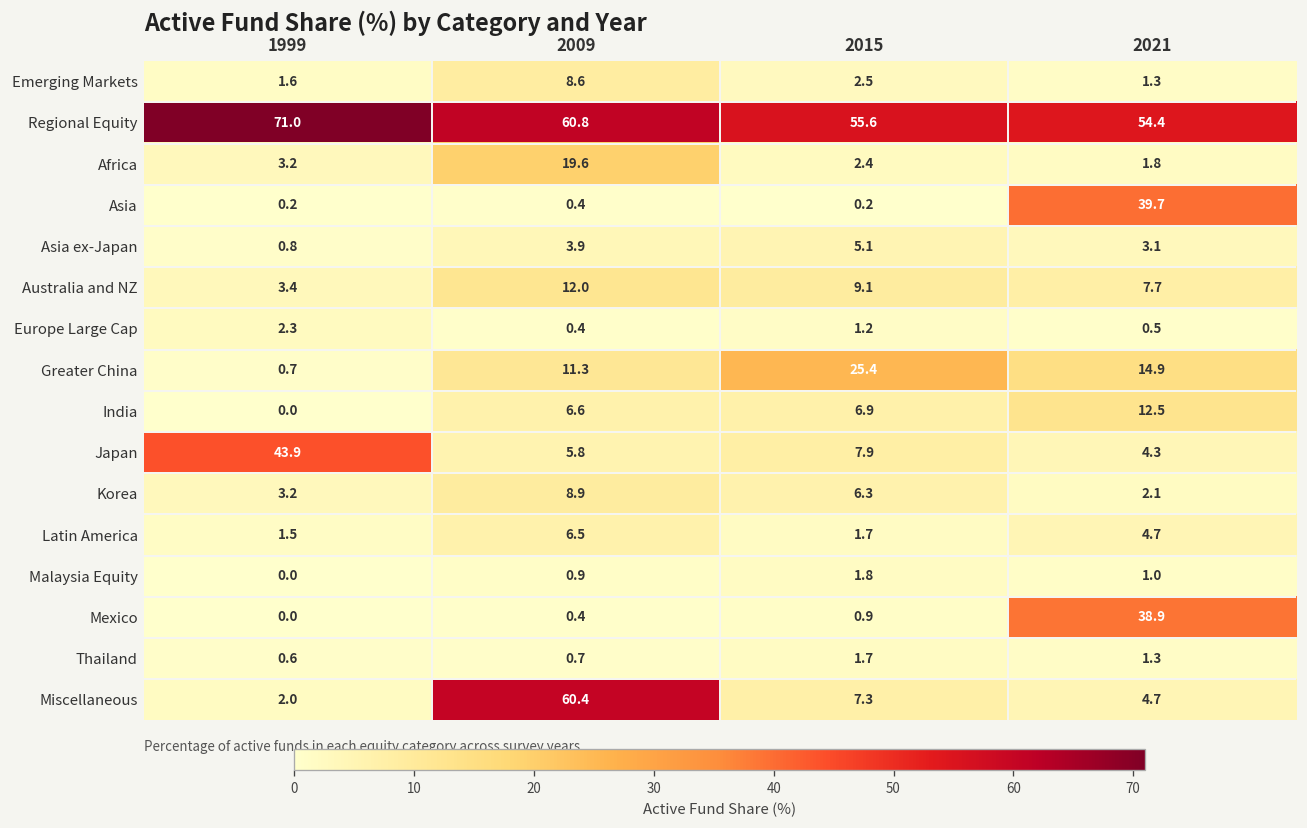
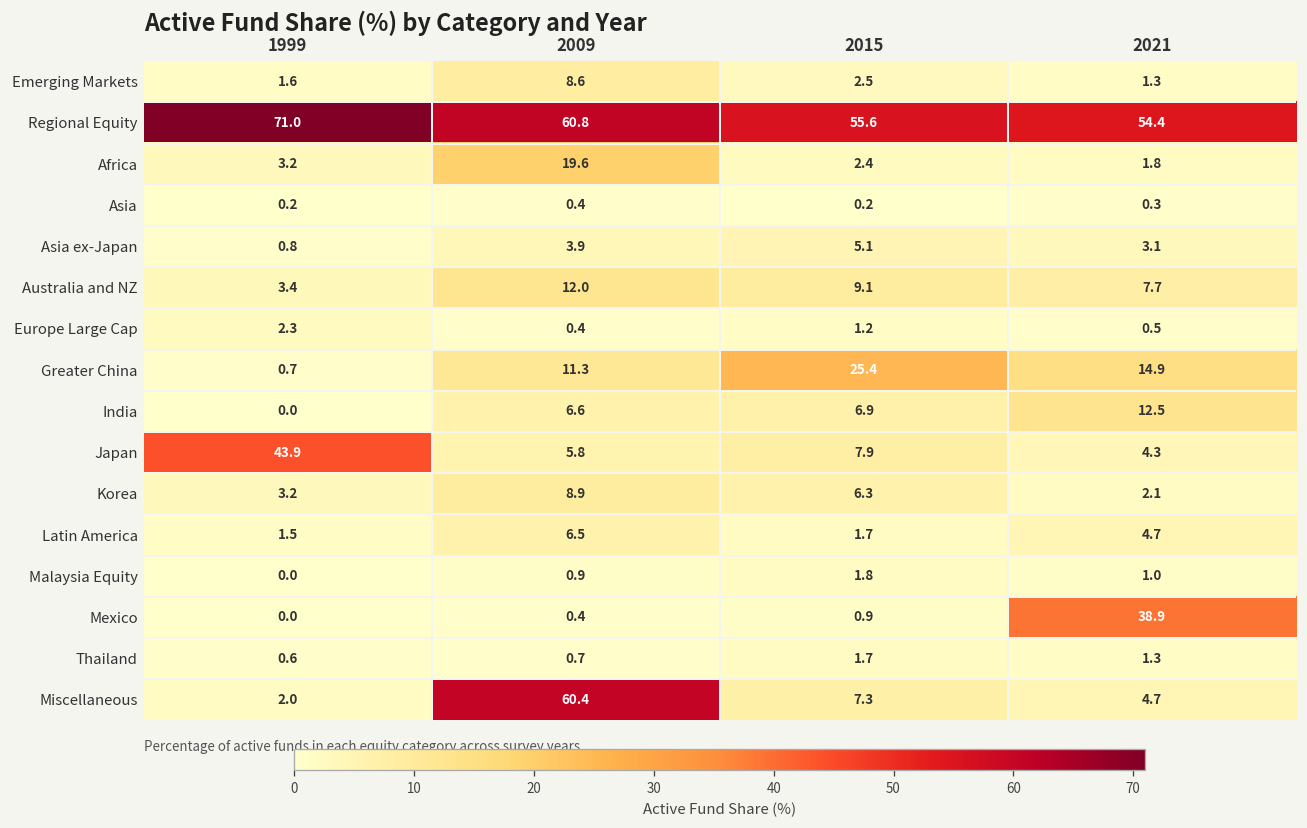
  {
    "Emerging Markets": {
      "1999": 1.6,
      "2009": 8.6,
      "2015": 2.5,
      "2021": 1.3
    },
    "Regional Equity": {
      "1999": 71.0,
      "2009": 60.8,
      "2015": 55.6,
      "2021": 54.4
    },
    "Africa": {
      "1999": 3.2,
      "2009": 19.6,
      "2015": 2.4,
      "2021": 1.8
    },
    "Asia": {
      "1999": 0.2,
      "2009": 0.4,
      "2015": 0.2,
-     "2021": 39.7
+     "2021": 0.3
    },
    "Asia ex-Japan": {
      "1999": 0.8,
      "2009": 3.9,
      "2015": 5.1,
      "2021": 3.1
    },
    "Australia and NZ": {
      "1999": 3.4,
      "2009": 12.0,
      "2015": 9.1,
      "2021": 7.7
    },
    "Europe Large Cap": {
      "1999": 2.3,
      "2009": 0.4,
      "2015": 1.2,
      "2021": 0.5
    },
    "Greater China": {
      "1999": 0.7,
      "2009": 11.3,
      "2015": 25.4,
      "2021": 14.9
    },
    "India": {
      "1999": 0.0,
      "2009": 6.6,
      "2015": 6.9,
      "2021": 12.5
    },
    "Japan": {
      "1999": 43.9,
      "2009": 5.8,
      "2015": 7.9,
      "2021": 4.3
    },
    "Korea": {
      "1999": 3.2,
      "2009": 8.9,
      "2015": 6.3,
      "2021": 2.1
    },
    "Latin America": {
      "1999": 1.5,
      "2009": 6.5,
      "2015": 1.7,
      "2021": 4.7
    },
    "Malaysia Equity": {
      "1999": 0.0,
      "2009": 0.9,
      "2015": 1.8,
      "2021": 1.0
    },
    "Mexico": {
      "1999": 0.0,
      "2009": 0.4,
      "2015": 0.9,
      "2021": 38.9
    },
    "Thailand": {
      "1999": 0.6,
      "2009": 0.7,
      "2015": 1.7,
      "2021": 1.3
    },
    "Miscellaneous": {
      "1999": 2.0,
      "2009": 60.4,
      "2015": 7.3,
      "2021": 4.7
    }
  }
